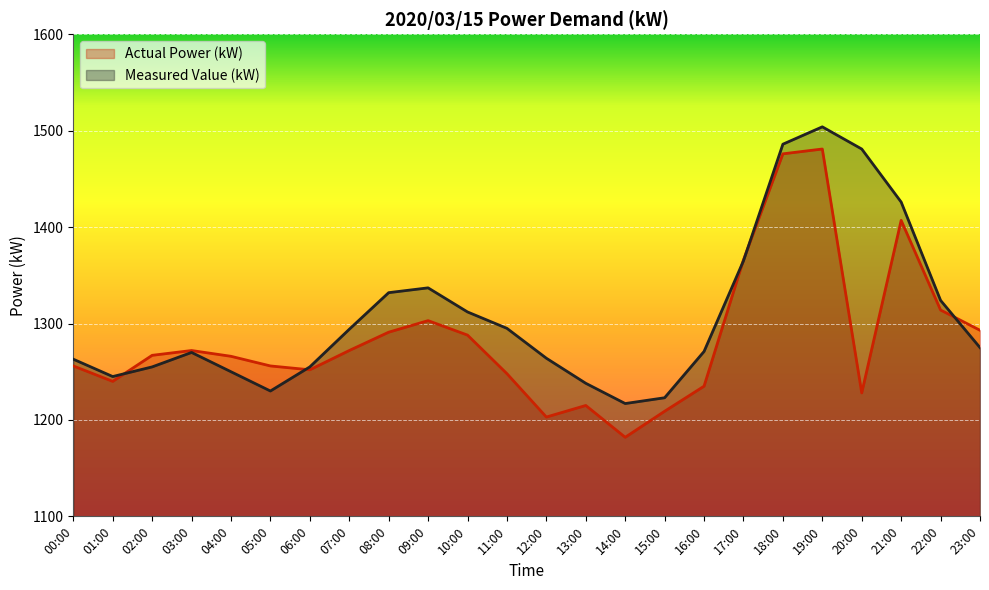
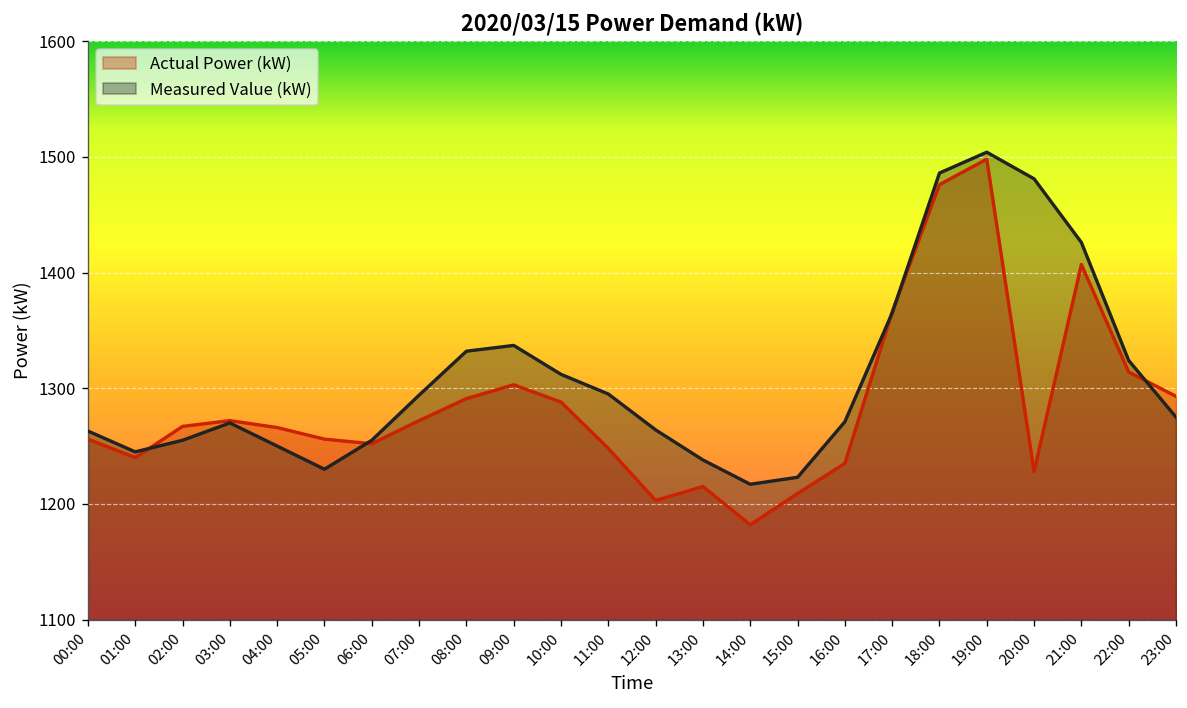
  {
    "Actual Power (kW)": {
      "00:00": 1260,
      "01:00": 1240,
      "02:00": 1270,
      "04:00": 1270,
      "05:00": 1260,
      "06:00": 1250,
      "07:00": 1270,
      "08:00": 1290,
      "09:00": 1300,
      "10:00": 1290,
      "11:00": 1250,
      "12:00": 1200,
      "13:00": 1220,
      "14:00": 1180,
      "15:00": 1210,
      "16:00": 1240,
      "18:00": 1480,
-     "19:00": 1480,
+     "19:00": 1500,
      "20:00": 1230,
      "21:00": 1410,
      "22:00": 1310,
      "23:00": 1290
    },
    "Measured Value (kW)": {
      "00:00": 1260,
      "01:00": 1250,
      "02:00": 1260,
      "04:00": 1250,
      "05:00": 1230,
      "06:00": 1260,
      "07:00": 1290,
      "08:00": 1330,
      "09:00": 1340,
      "10:00": 1310,
      "11:00": 1300,
      "12:00": 1260,
      "13:00": 1240,
      "14:00": 1220,
      "15:00": 1220,
      "16:00": 1270,
      "18:00": 1490,
      "19:00": 1500,
      "20:00": 1480,
      "21:00": 1430,
      "22:00": 1320,
      "23:00": 1280
    }
  }
